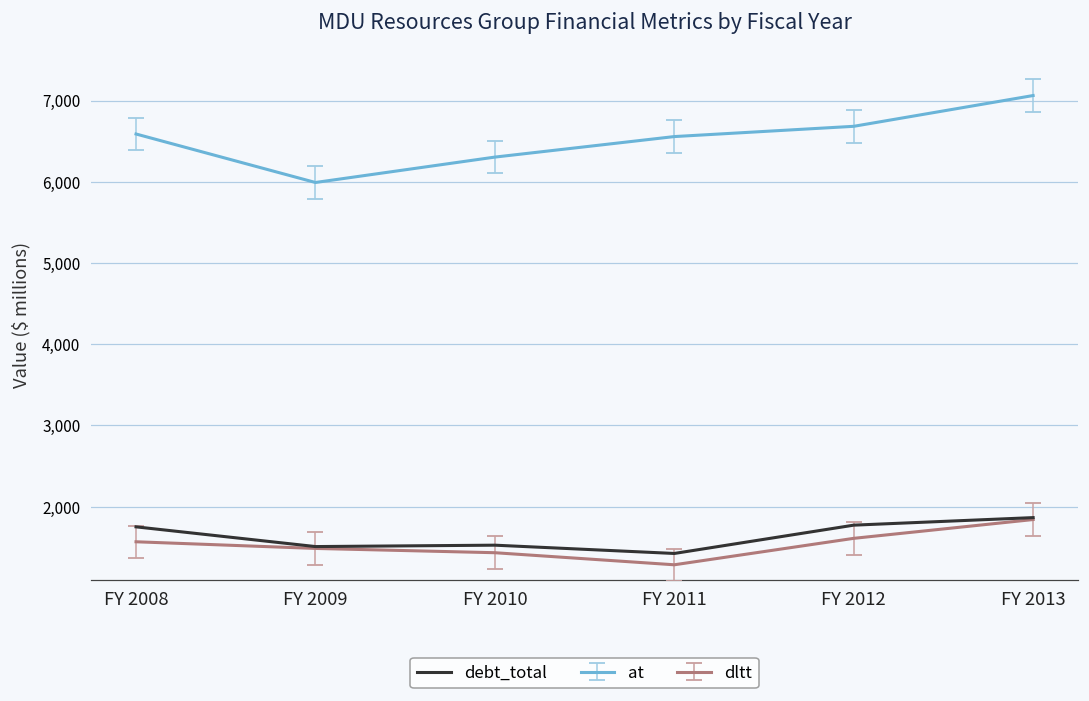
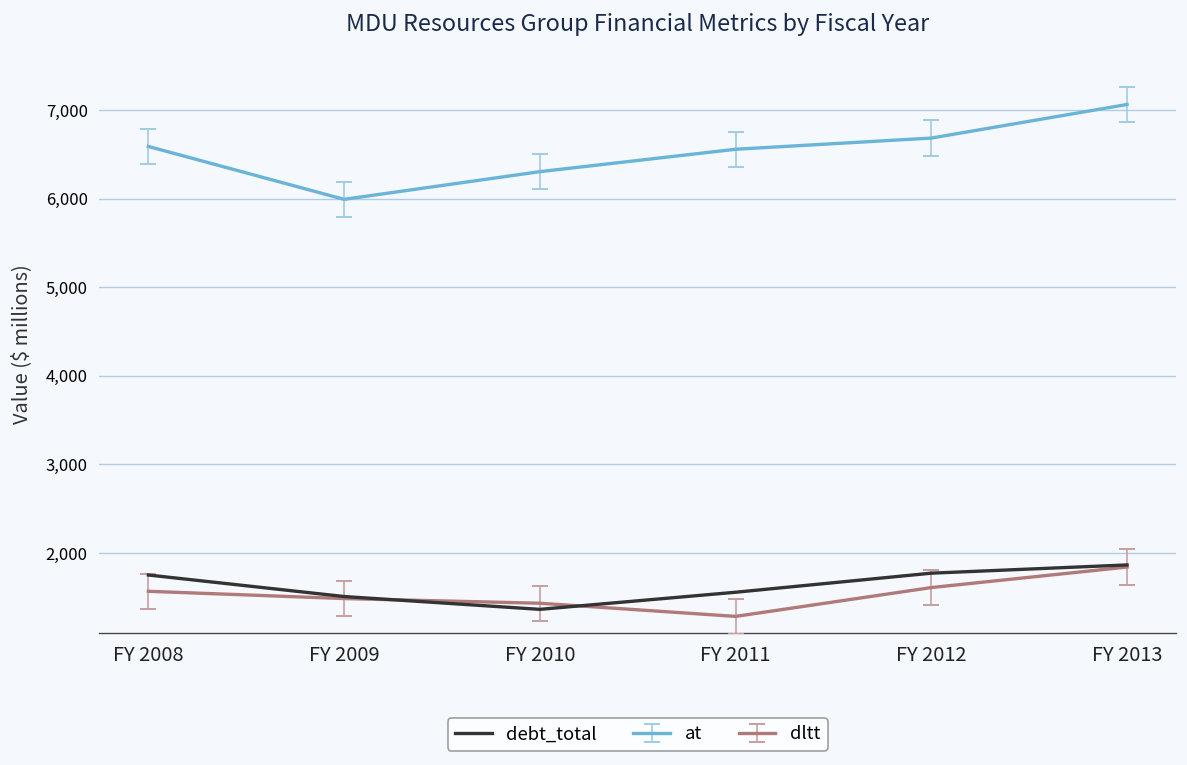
  {
    "debt_total": {
-     "FY 2010": "1,500",
-     "FY 2011": "1,400",
+     "FY 2010": "1,400",
+     "FY 2011": "1,600",
      "FY 2012": "1,800"
    }
  }
